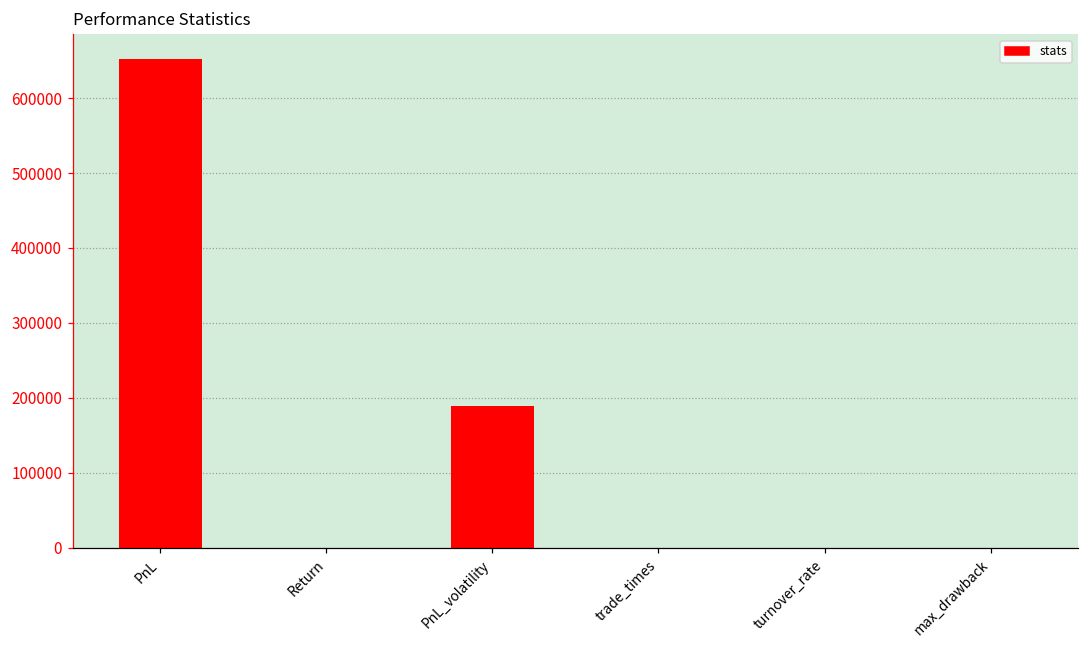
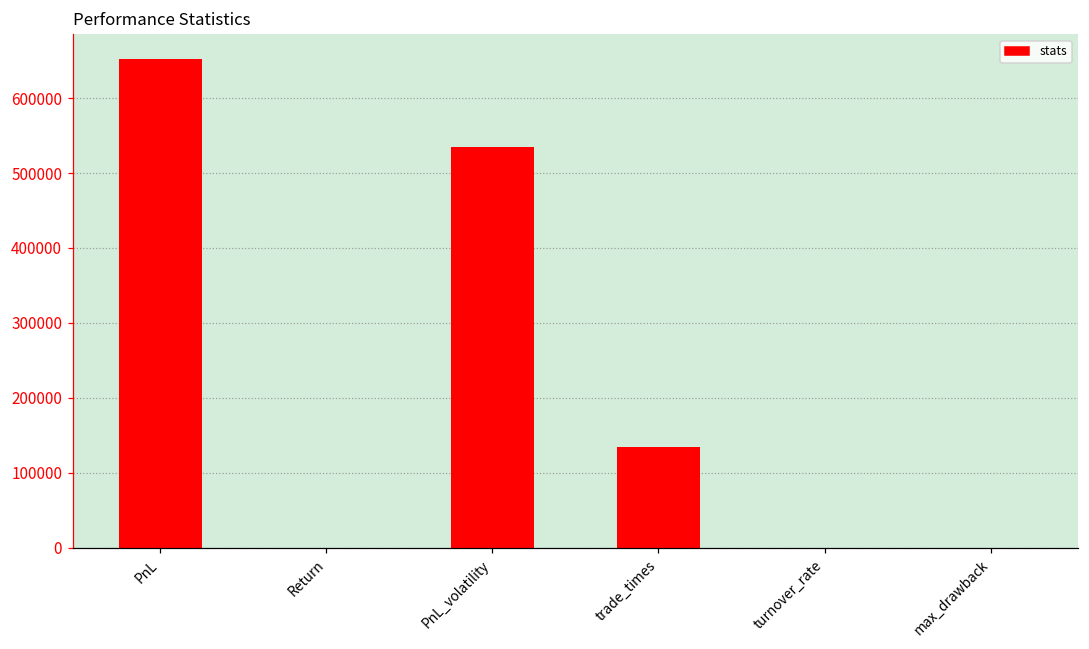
  {
    "PnL": 650000,
-   "PnL_volatility": 190000,
-   "trade_times": 0
+   "PnL_volatility": 530000,
+   "trade_times": 130000
  }
